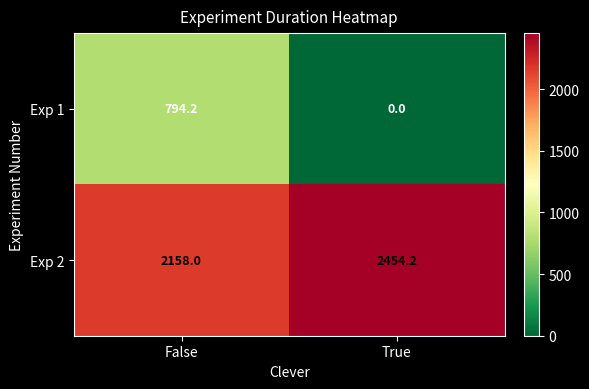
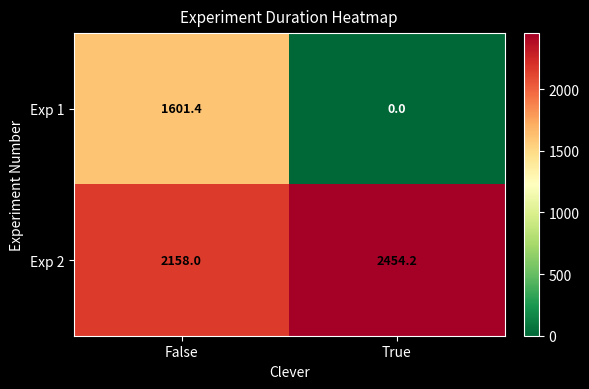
  {
    "Exp 1": {
-     "False": 794.2,
+     "False": 1601.4,
      "True": 0.0
    },
    "Exp 2": {
      "False": 2158.0,
      "True": 2454.2
    }
  }
